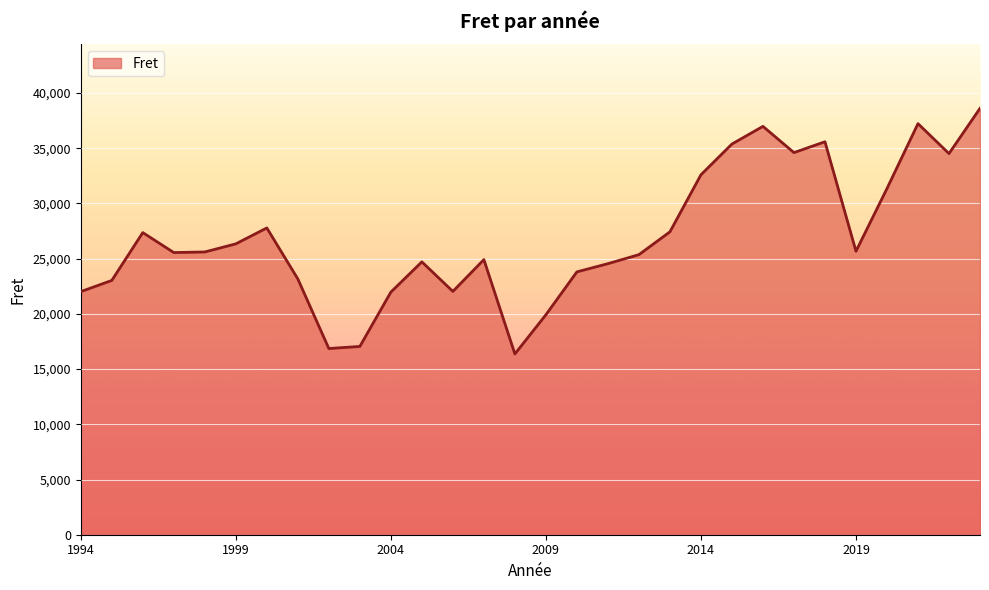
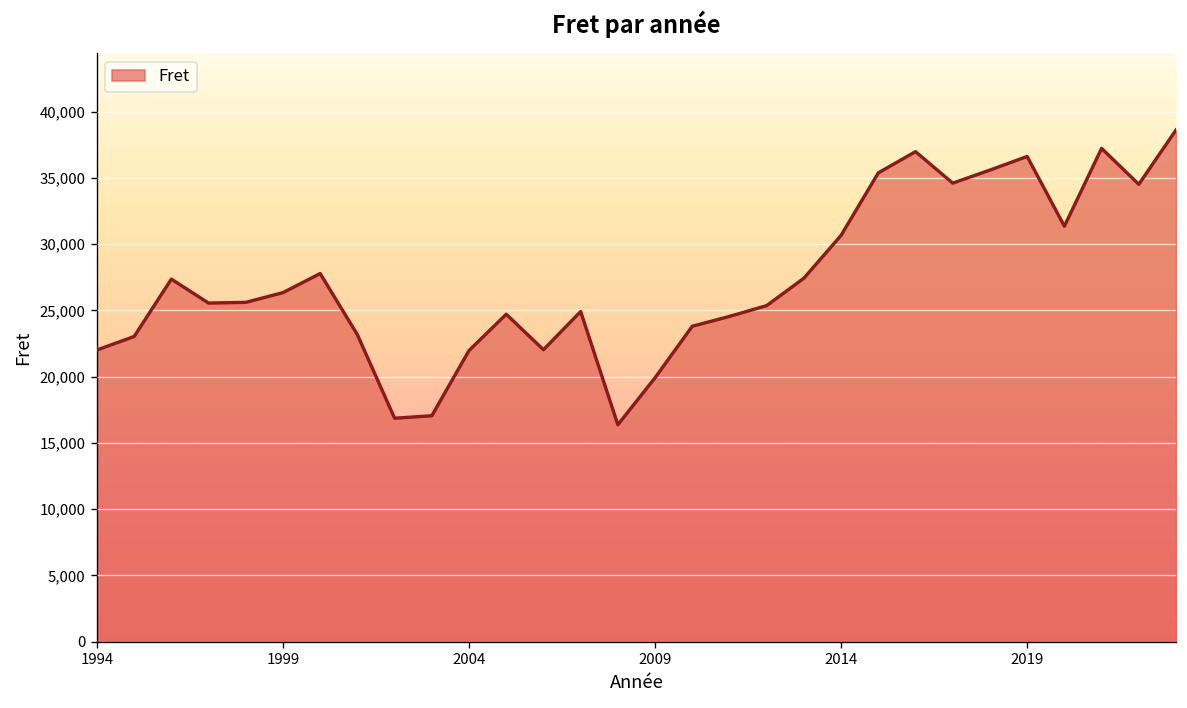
  {
    "1994": "22,000",
    "1999": "26,300",
    "2004": "22,000",
    "2009": "19,900",
-   "2014": "32,600",
-   "2019": "25,700"
+   "2014": "30,700",
+   "2019": "36,600"
  }
